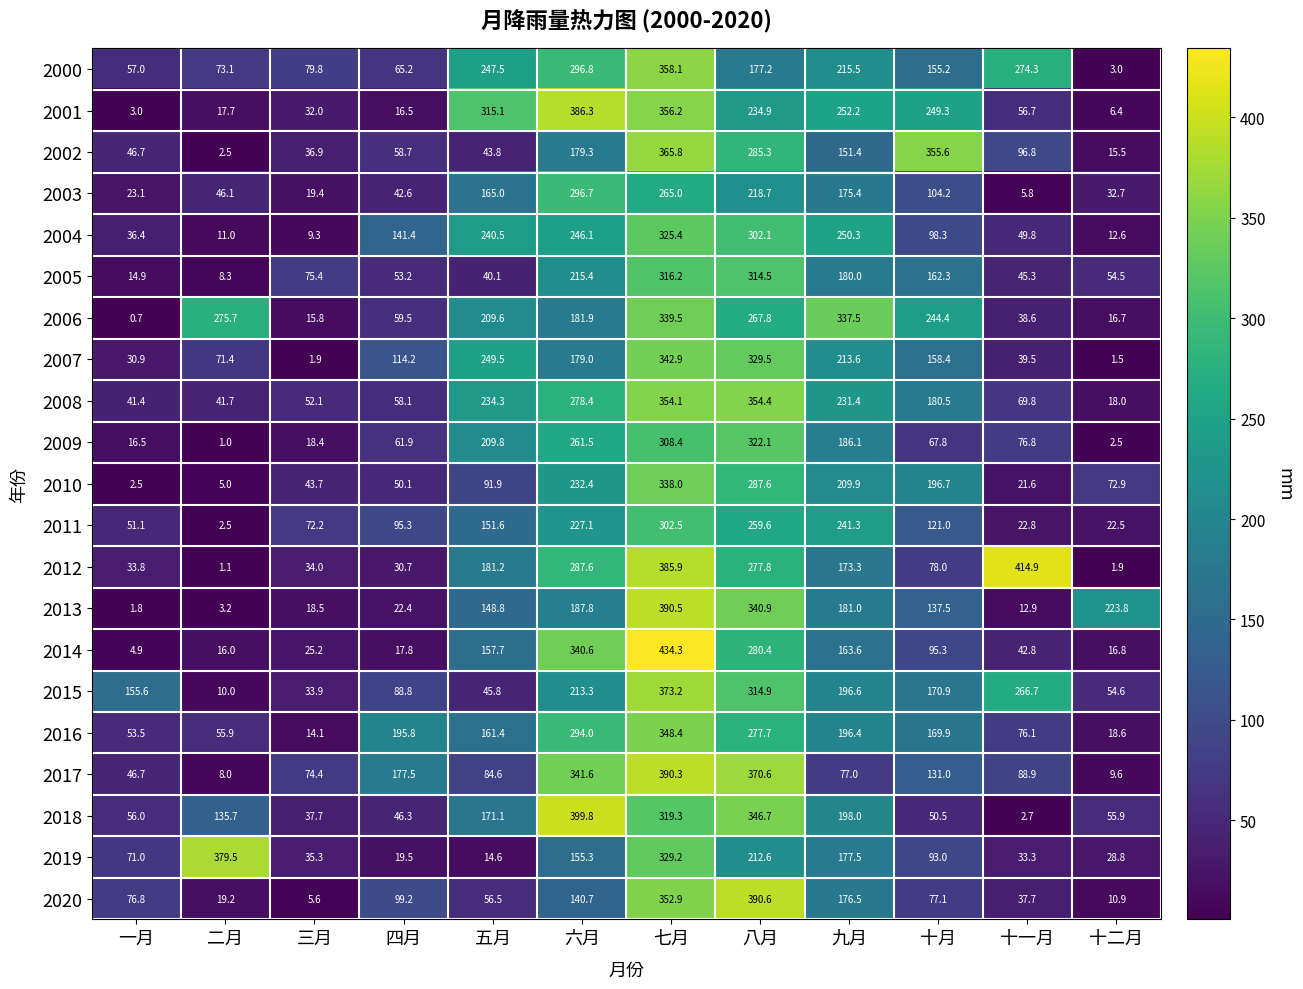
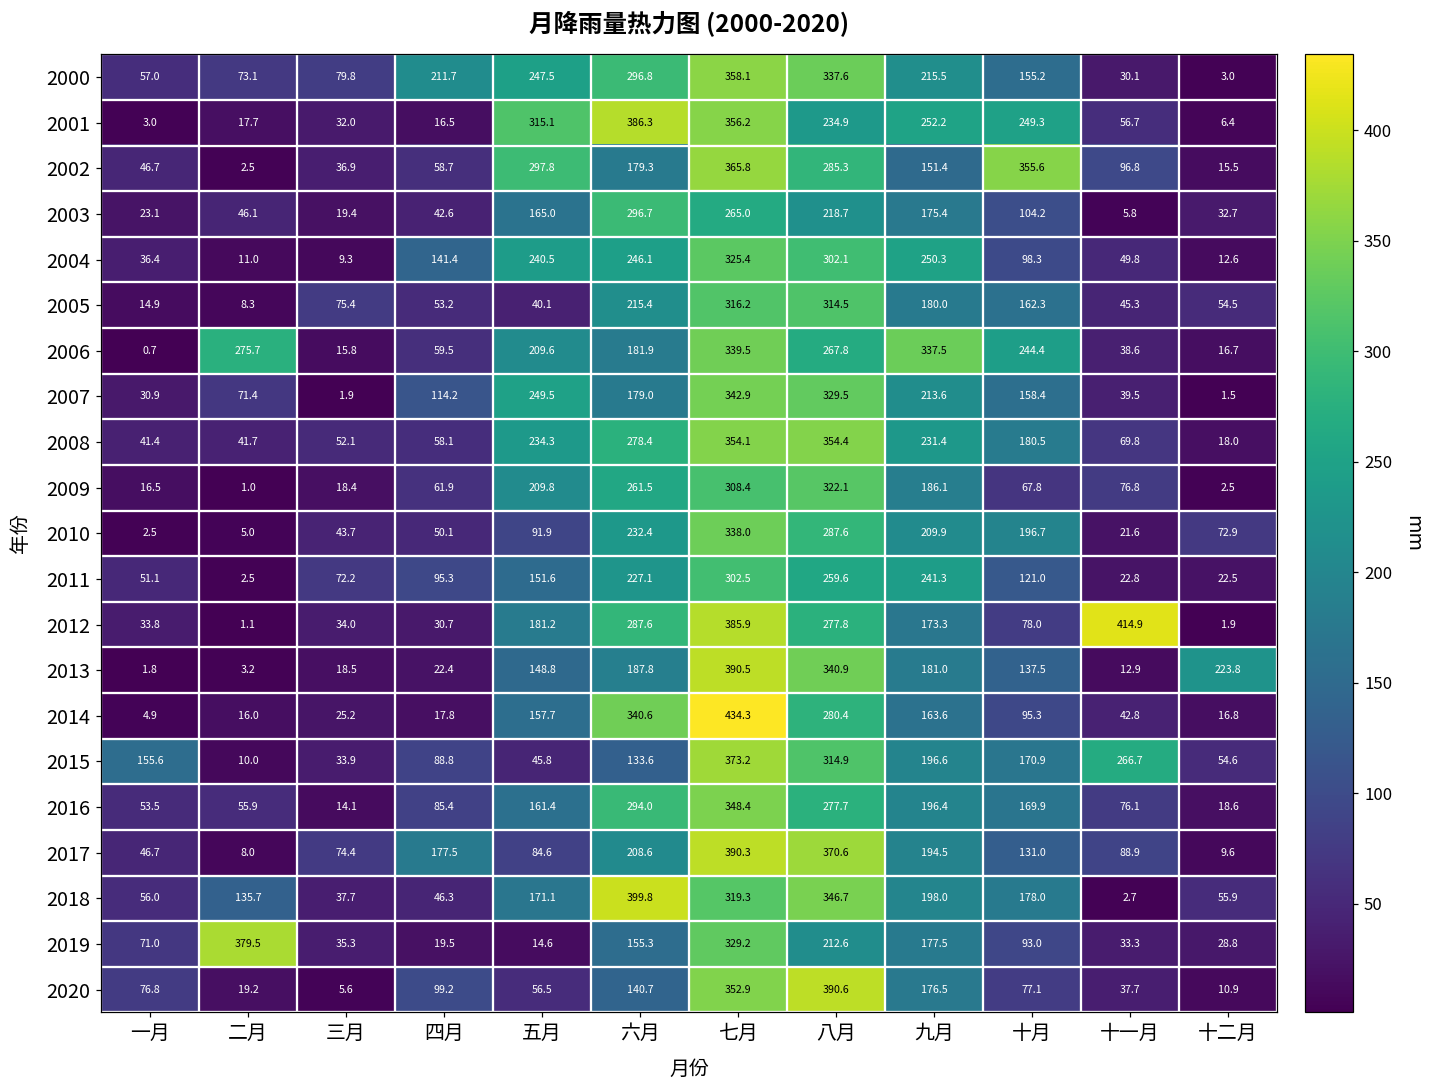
  {
    "2000": {
      "一月": 57.0,
      "二月": 73.1,
      "三月": 79.8,
-     "四月": 65.2,
+     "四月": 211.7,
      "五月": 247.5,
      "六月": 296.8,
      "七月": 358.1,
-     "八月": 177.2,
+     "八月": 337.6,
      "九月": 215.5,
      "十月": 155.2,
-     "十一月": 274.3,
+     "十一月": 30.1,
      "十二月": 3.0
    },
    "2002": {
      "一月": 46.7,
      "二月": 2.5,
      "三月": 36.9,
      "四月": 58.7,
-     "五月": 43.8,
+     "五月": 297.8,
      "六月": 179.3,
      "七月": 365.8,
      "八月": 285.3,
      "九月": 151.4,
      "十月": 355.6,
      "十一月": 96.8,
      "十二月": 15.5
    },
    "2015": {
      "一月": 155.6,
      "二月": 10.0,
      "三月": 33.9,
      "四月": 88.8,
      "五月": 45.8,
-     "六月": 213.3,
+     "六月": 133.6,
      "七月": 373.2,
      "八月": 314.9,
      "九月": 196.6,
      "十月": 170.9,
      "十一月": 266.7,
      "十二月": 54.6
    },
    "2016": {
      "一月": 53.5,
      "二月": 55.9,
      "三月": 14.1,
-     "四月": 195.8,
+     "四月": 85.4,
      "五月": 161.4,
      "六月": 294.0,
      "七月": 348.4,
      "八月": 277.7,
      "九月": 196.4,
      "十月": 169.9,
      "十一月": 76.1,
      "十二月": 18.6
    },
    "2017": {
      "一月": 46.7,
      "二月": 8.0,
      "三月": 74.4,
      "四月": 177.5,
      "五月": 84.6,
-     "六月": 341.6,
+     "六月": 208.6,
      "七月": 390.3,
      "八月": 370.6,
-     "九月": 77.0,
+     "九月": 194.5,
      "十月": 131.0,
      "十一月": 88.9,
      "十二月": 9.6
    },
    "2018": {
      "一月": 56.0,
      "二月": 135.7,
      "三月": 37.7,
      "四月": 46.3,
      "五月": 171.1,
      "六月": 399.8,
      "七月": 319.3,
      "八月": 346.7,
      "九月": 198.0,
-     "十月": 50.5,
+     "十月": 178.0,
      "十一月": 2.7,
      "十二月": 55.9
    }
  }
